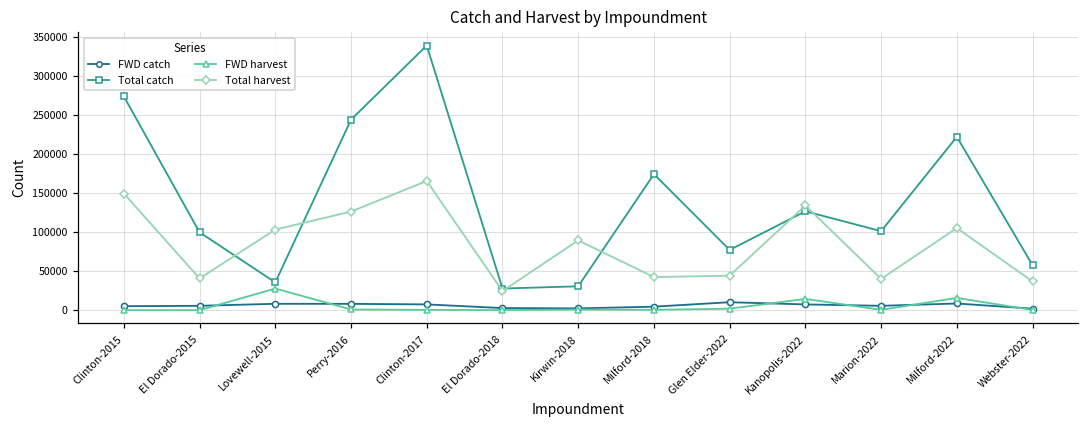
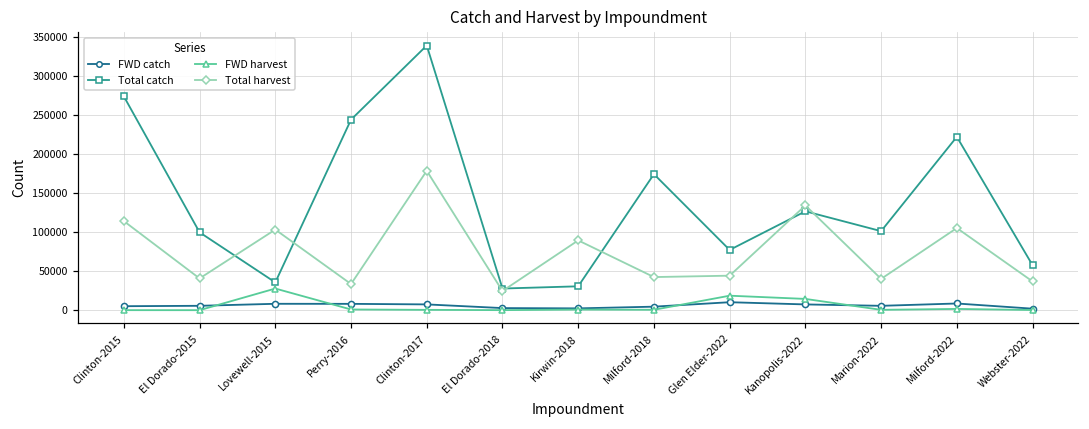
  {
    "FWD harvest": {
      "Clinton-2015": 0,
      "El Dorado-2015": 0,
      "Lovewell-2015": 30000,
      "Perry-2016": 0,
      "Clinton-2017": 0,
      "Milford-2018": 0,
-     "Glen Elder-2022": 0,
+     "Glen Elder-2022": 20000,
      "Kanopolis-2022": 10000,
      "Marion-2022": 0,
-     "Milford-2022": 20000
+     "Milford-2022": 0
    },
    "Total harvest": {
-     "Clinton-2015": 150000,
+     "Clinton-2015": 110000,
      "El Dorado-2015": 40000,
      "Lovewell-2015": 100000,
-     "Perry-2016": 130000,
-     "Clinton-2017": 170000,
+     "Perry-2016": 30000,
+     "Clinton-2017": 180000,
      "Kirwin-2018": 90000,
      "Milford-2018": 40000,
      "Glen Elder-2022": 40000,
      "Kanopolis-2022": 130000,
      "Marion-2022": 40000,
      "Milford-2022": 110000,
      "Webster-2022": 40000
    }
  }
